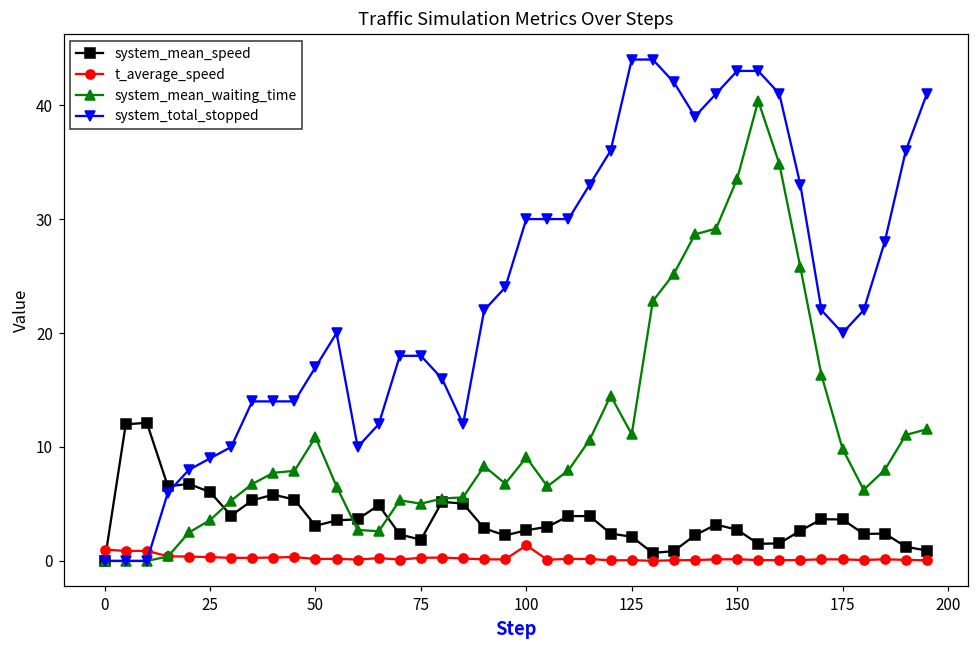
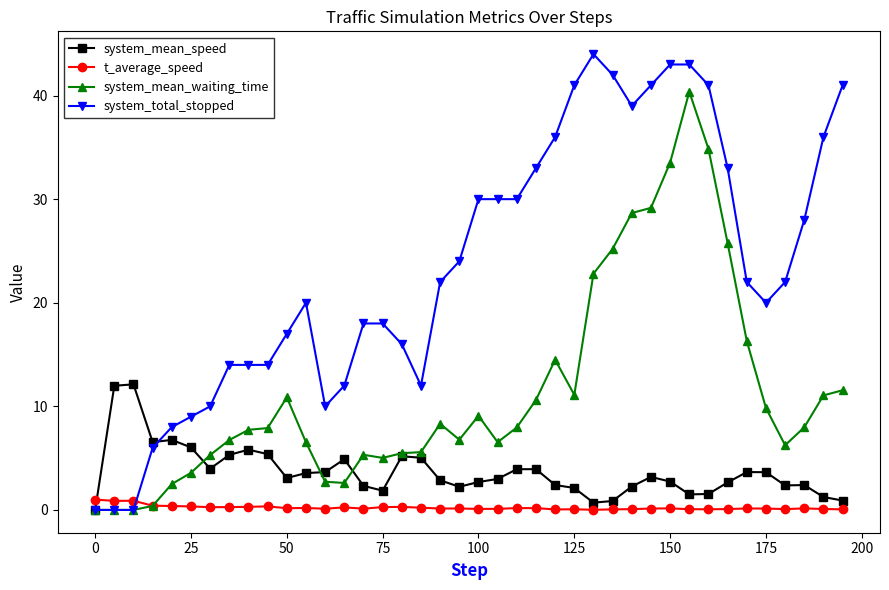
  {
    "system_mean_speed": {
      "25": 6.0,
      "50": 3.1,
      "75": 1.9,
      "100": 2.7,
      "125": 2.1,
      "150": 2.7,
      "175": 3.6
    },
    "t_average_speed": {
      "0": 1.0,
      "25": 0.3,
      "50": 0.2,
      "75": 0.3,
-     "100": 1.4,
+     "100": 0.1,
      "125": 0.1,
      "150": 0.1,
      "175": 0.1
    },
    "system_mean_waiting_time": {
      "25": 3.6,
      "50": 10.9,
      "75": 5.0,
      "100": 9.1,
      "125": 11.1,
      "150": 33.5,
      "175": 9.8
    },
    "system_total_stopped": {
      "25": 9,
      "50": 17,
      "75": 18,
      "100": 30,
-     "125": 44,
+     "125": 41,
      "150": 43,
      "175": 20
    }
  }
